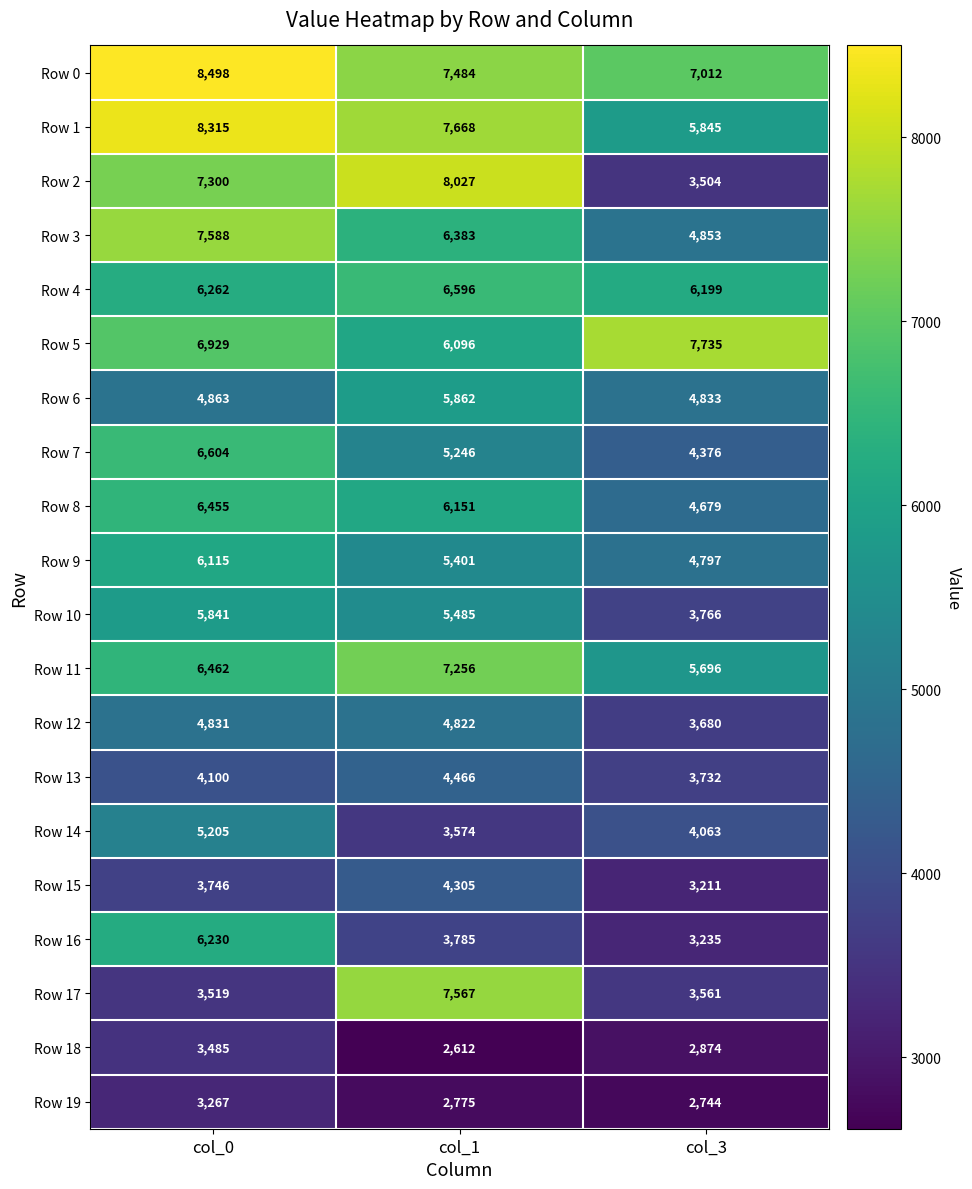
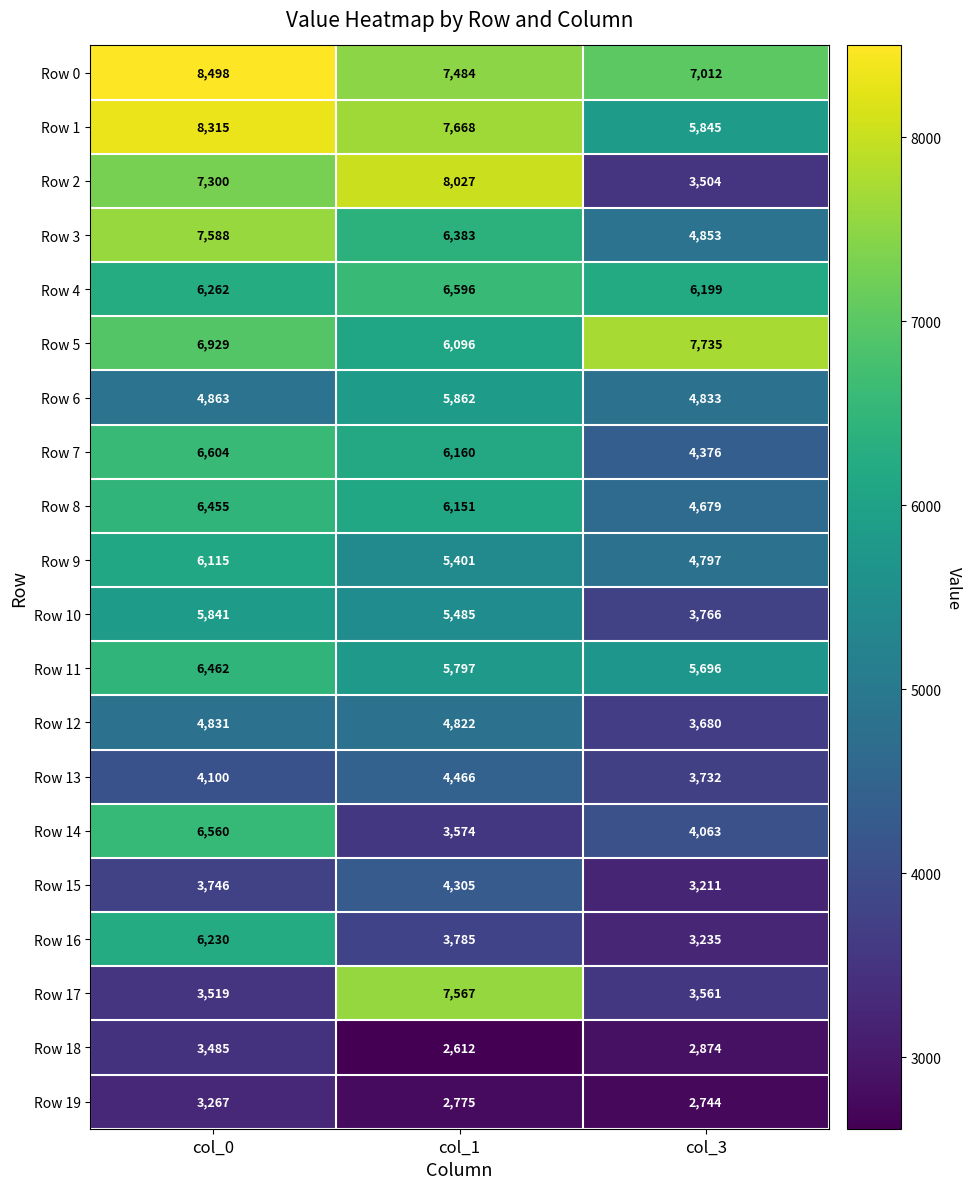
  {
    "Row 0": {
      "col_0": "8,498",
      "col_1": "7,484",
      "col_3": "7,012"
    },
    "Row 1": {
      "col_0": "8,315",
      "col_1": "7,668",
      "col_3": "5,845"
    },
    "Row 2": {
      "col_0": "7,300",
      "col_1": "8,027",
      "col_3": "3,504"
    },
    "Row 3": {
      "col_0": "7,588",
      "col_1": "6,383",
      "col_3": "4,853"
    },
    "Row 4": {
      "col_0": "6,262",
      "col_1": "6,596",
      "col_3": "6,199"
    },
    "Row 5": {
      "col_0": "6,929",
      "col_1": "6,096",
      "col_3": "7,735"
    },
    "Row 6": {
      "col_0": "4,863",
      "col_1": "5,862",
      "col_3": "4,833"
    },
    "Row 7": {
      "col_0": "6,604",
-     "col_1": "5,246",
+     "col_1": "6,160",
      "col_3": "4,376"
    },
    "Row 8": {
      "col_0": "6,455",
      "col_1": "6,151",
      "col_3": "4,679"
    },
    "Row 9": {
      "col_0": "6,115",
      "col_1": "5,401",
      "col_3": "4,797"
    },
    "Row 10": {
      "col_0": "5,841",
      "col_1": "5,485",
      "col_3": "3,766"
    },
    "Row 11": {
      "col_0": "6,462",
-     "col_1": "7,256",
+     "col_1": "5,797",
      "col_3": "5,696"
    },
    "Row 12": {
      "col_0": "4,831",
      "col_1": "4,822",
      "col_3": "3,680"
    },
    "Row 13": {
      "col_0": "4,100",
      "col_1": "4,466",
      "col_3": "3,732"
    },
    "Row 14": {
-     "col_0": "5,205",
+     "col_0": "6,560",
      "col_1": "3,574",
      "col_3": "4,063"
    },
    "Row 15": {
      "col_0": "3,746",
      "col_1": "4,305",
      "col_3": "3,211"
    },
    "Row 16": {
      "col_0": "6,230",
      "col_1": "3,785",
      "col_3": "3,235"
    },
    "Row 17": {
      "col_0": "3,519",
      "col_1": "7,567",
      "col_3": "3,561"
    },
    "Row 18": {
      "col_0": "3,485",
      "col_1": "2,612",
      "col_3": "2,874"
    },
    "Row 19": {
      "col_0": "3,267",
      "col_1": "2,775",
      "col_3": "2,744"
    }
  }
